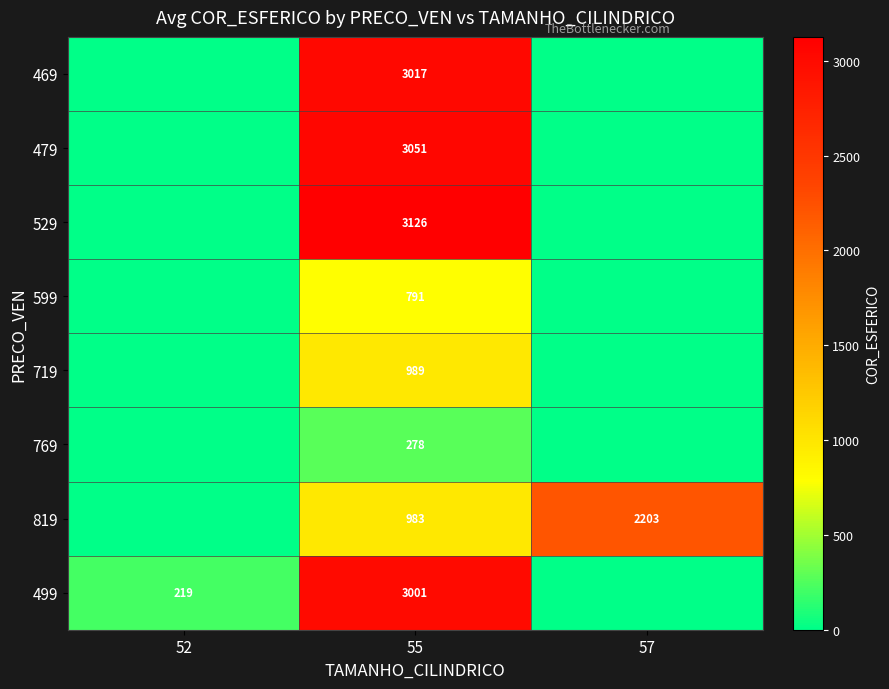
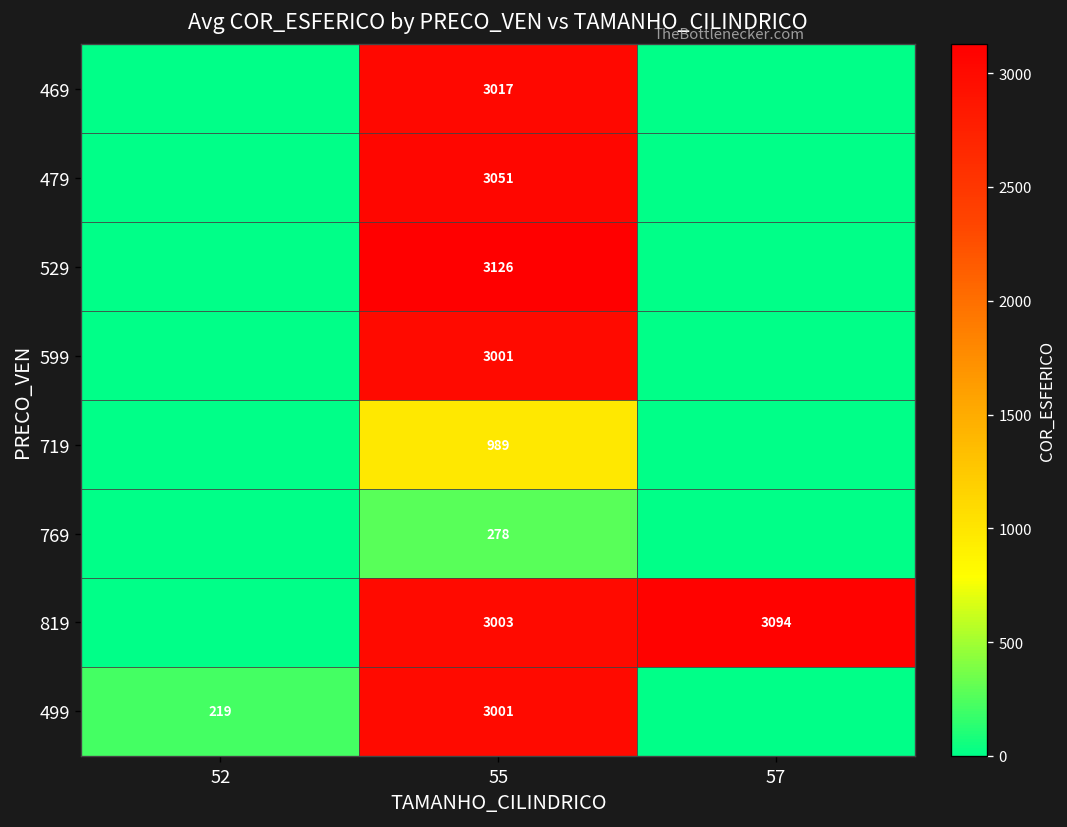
  {
    "469": {
      "55": 3017
    },
    "479": {
      "55": 3051
    },
    "529": {
      "55": 3126
    },
    "599": {
-     "55": 791
+     "55": 3001
    },
    "719": {
      "55": 989
    },
    "769": {
      "55": 278
    },
    "819": {
-     "55": 983,
-     "57": 2203
+     "55": 3003,
+     "57": 3094
    },
    "499": {
      "52": 219,
      "55": 3001
    }
  }
